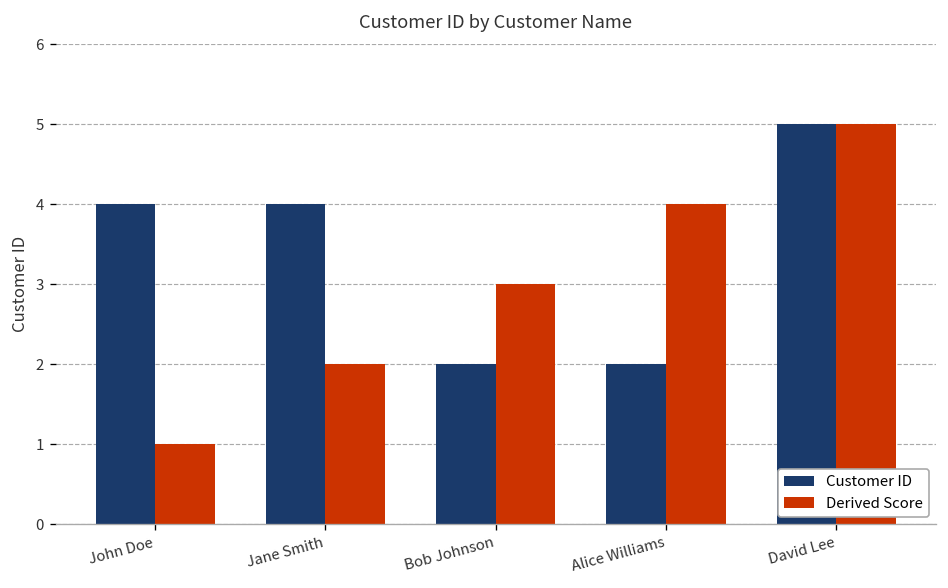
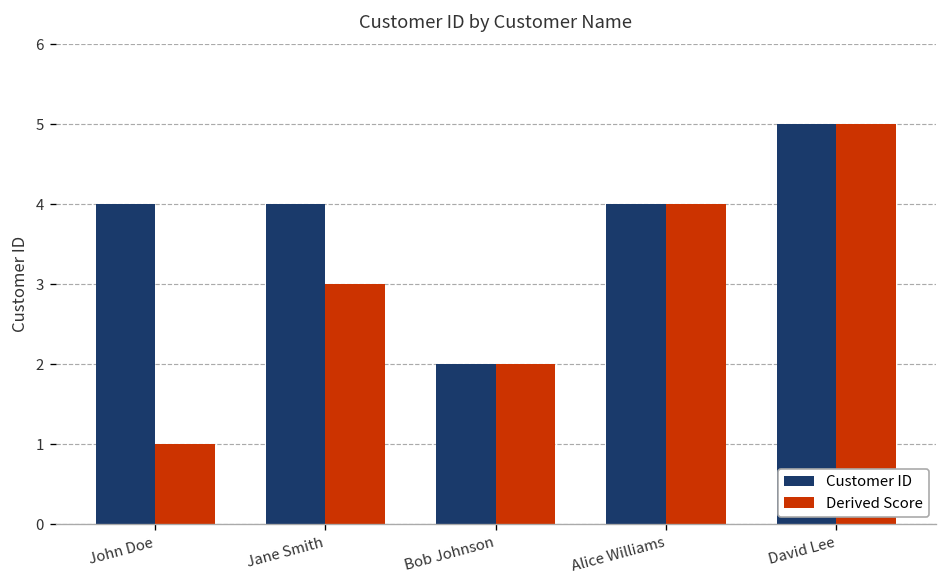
  {
    "Customer ID": {
      "John Doe": 4,
      "Jane Smith": 4,
      "Bob Johnson": 2,
-     "Alice Williams": 2,
+     "Alice Williams": 4,
      "David Lee": 5
    },
    "Derived Score": {
      "John Doe": 1,
-     "Jane Smith": 2,
-     "Bob Johnson": 3,
+     "Jane Smith": 3,
+     "Bob Johnson": 2,
      "Alice Williams": 4,
      "David Lee": 5
    }
  }
